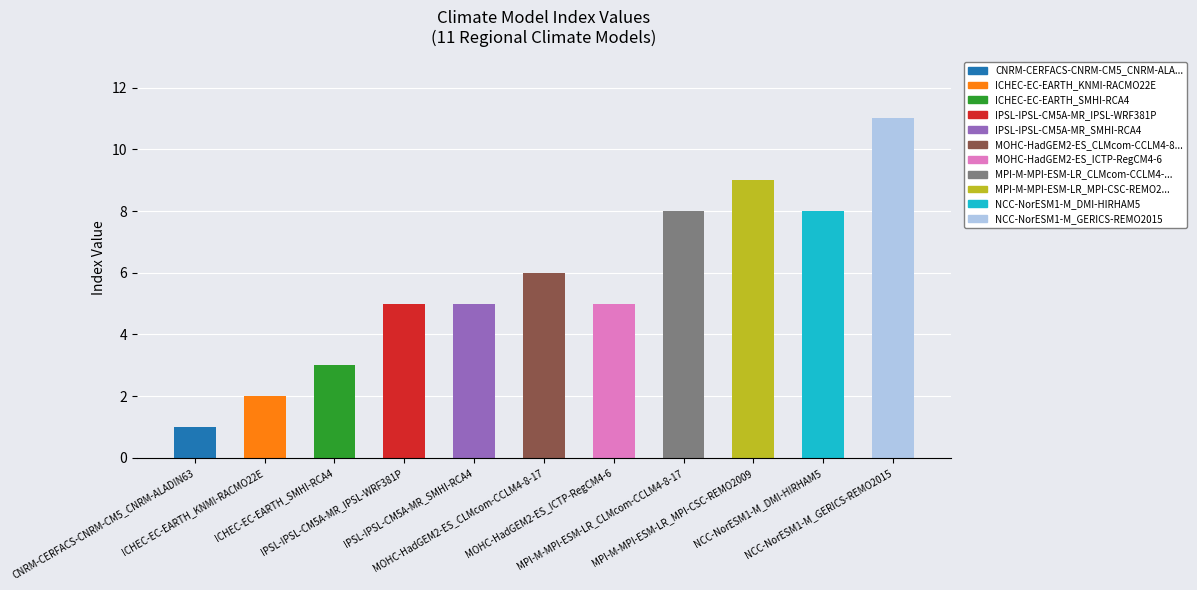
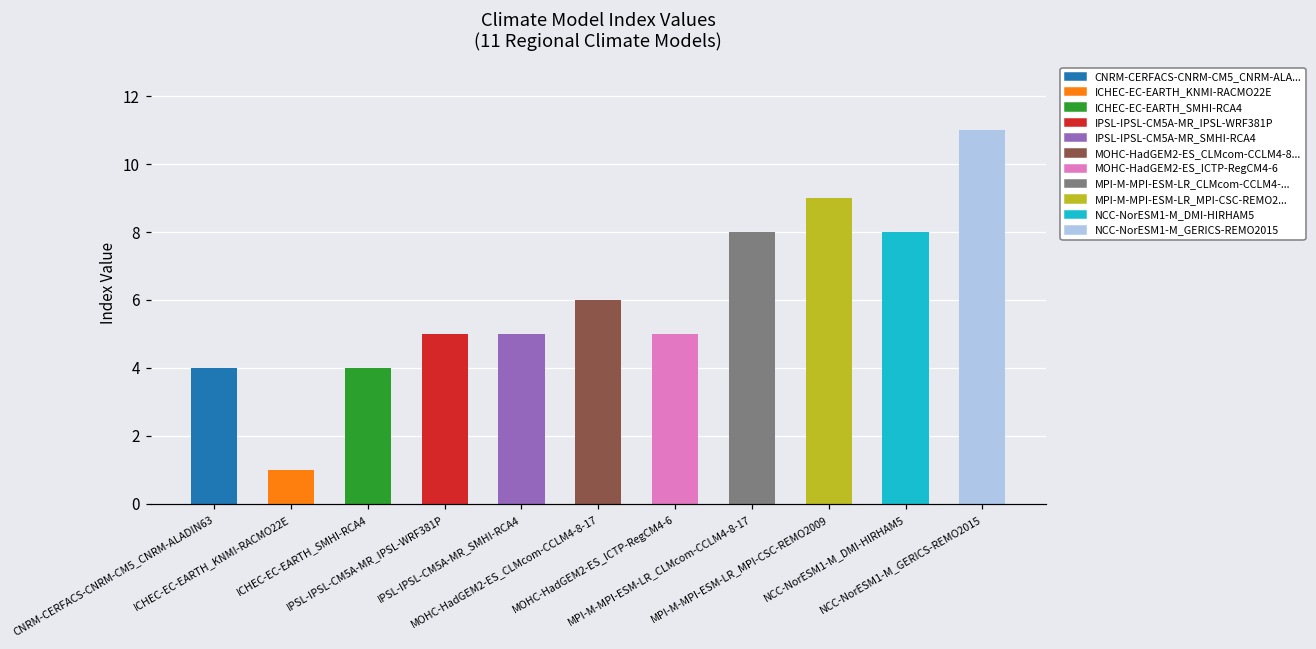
  {
-   "CNRM-CERFACS-CNRM-CM5_CNRM-ALADIN63": 1,
-   "ICHEC-EC-EARTH_KNMI-RACMO22E": 2,
-   "ICHEC-EC-EARTH_SMHI-RCA4": 3,
+   "CNRM-CERFACS-CNRM-CM5_CNRM-ALADIN63": 4,
+   "ICHEC-EC-EARTH_KNMI-RACMO22E": 1,
+   "ICHEC-EC-EARTH_SMHI-RCA4": 4,
    "IPSL-IPSL-CM5A-MR_IPSL-WRF381P": 5,
    "IPSL-IPSL-CM5A-MR_SMHI-RCA4": 5,
    "MOHC-HadGEM2-ES_CLMcom-CCLM4-8-17": 6,
    "MOHC-HadGEM2-ES_ICTP-RegCM4-6": 5,
    "MPI-M-MPI-ESM-LR_CLMcom-CCLM4-8-17": 8,
    "MPI-M-MPI-ESM-LR_MPI-CSC-REMO2009": 9,
    "NCC-NorESM1-M_DMI-HIRHAM5": 8,
    "NCC-NorESM1-M_GERICS-REMO2015": 11
  }
